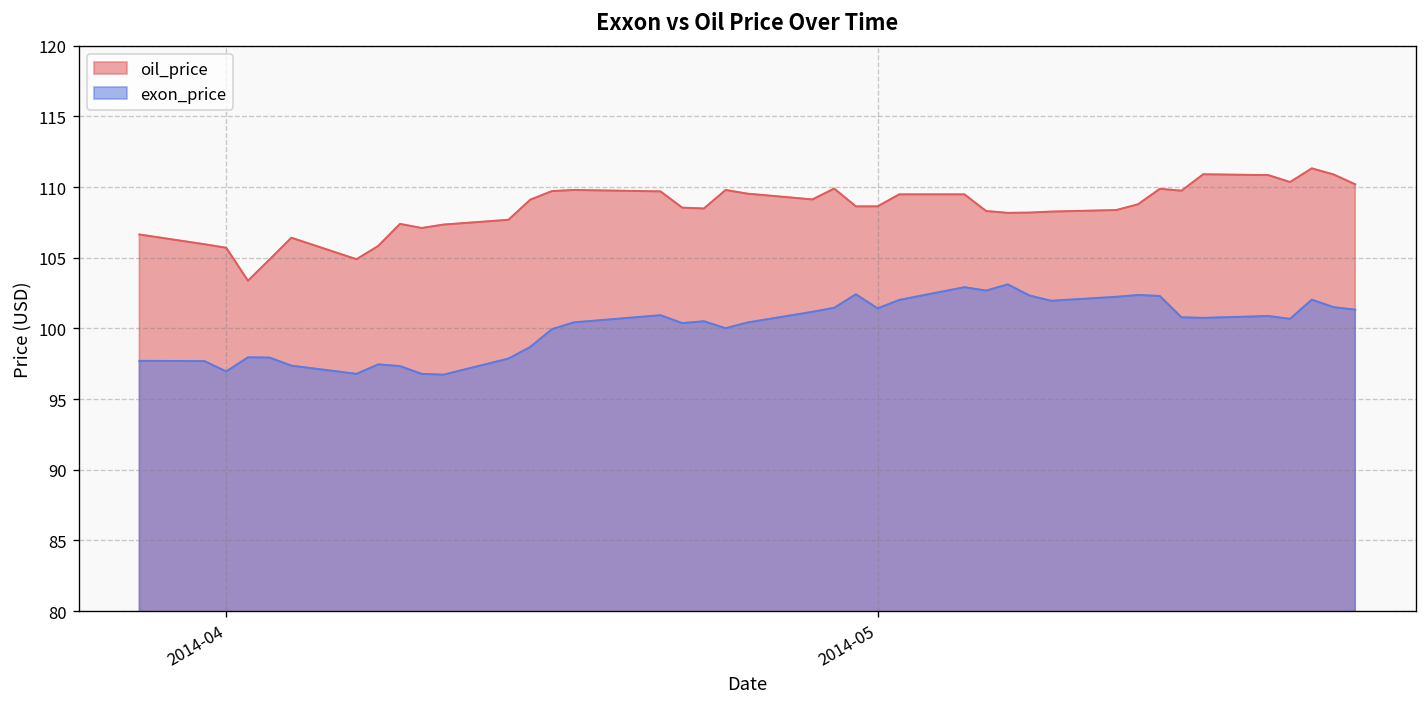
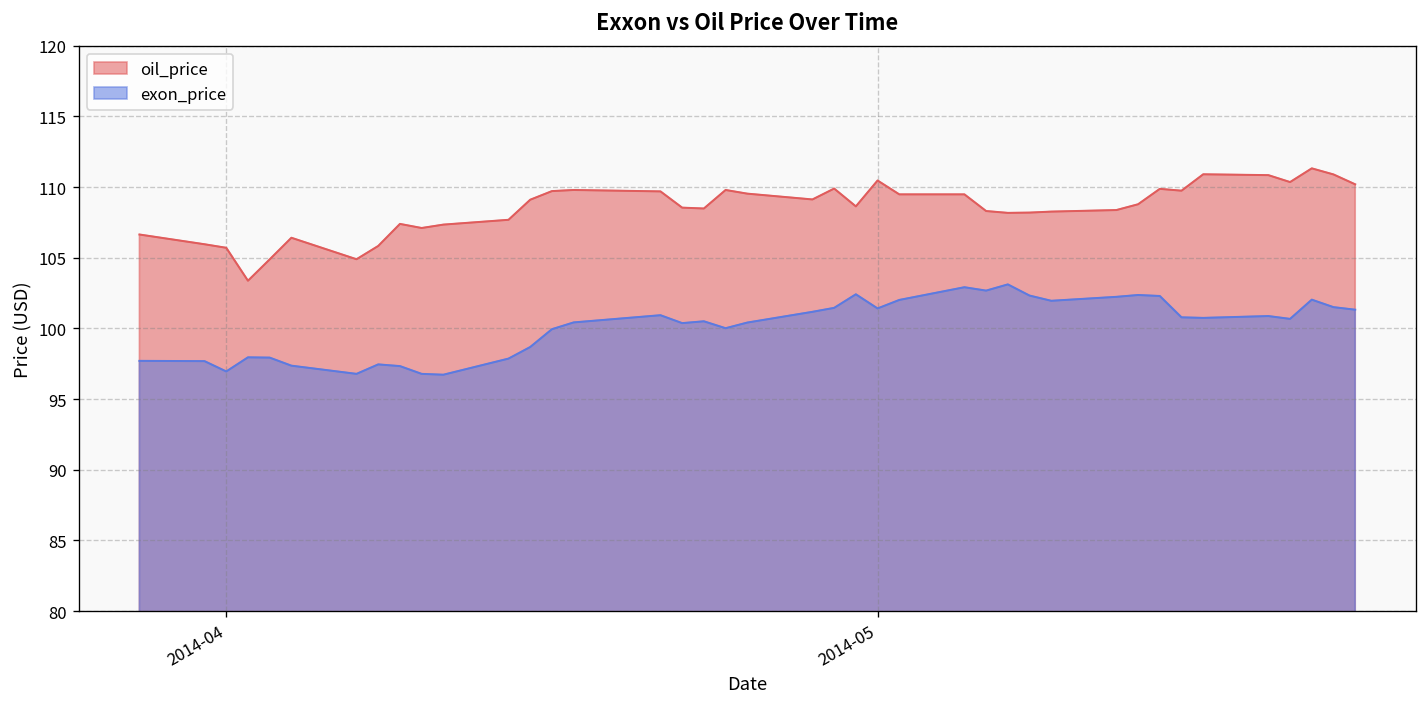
  {
    "oil_price": {
      "2014-04": 105.7,
-     "2014-05": 108.6
+     "2014-05": 110.5
    },
    "exon_price": {
      "2014-04": 97.0,
      "2014-05": 101.4
    }
  }
